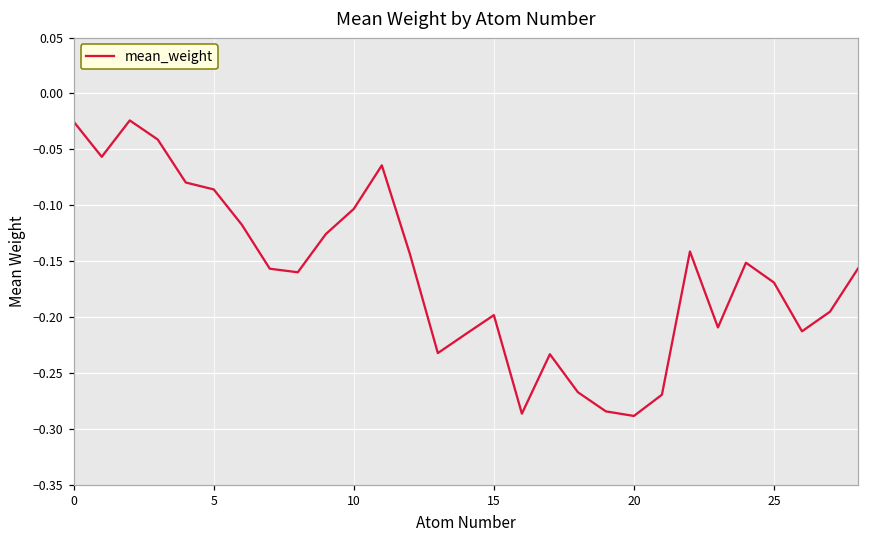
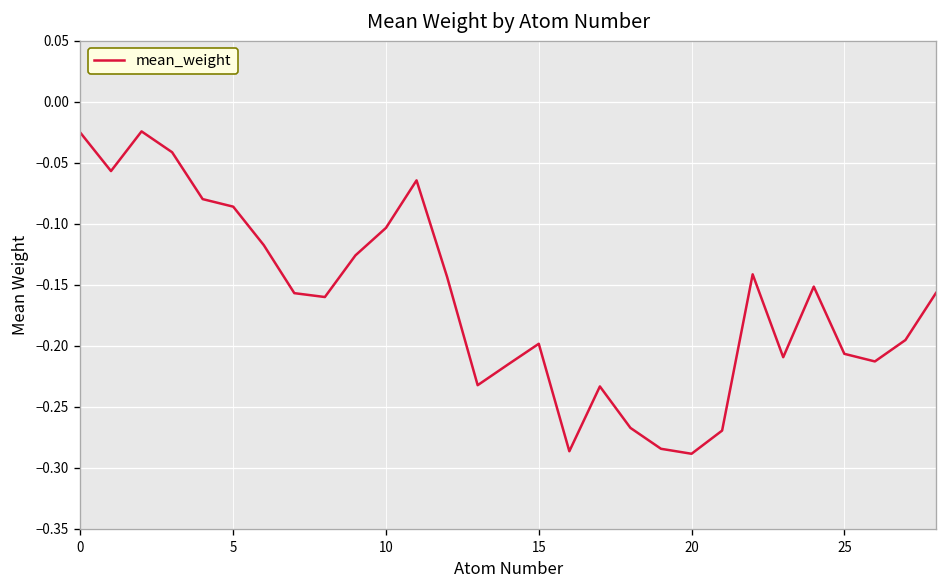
  {
    "0": -0.025,
    "5": -0.086,
    "10": -0.103,
    "15": -0.198,
    "20": -0.288,
-   "25": -0.169
+   "25": -0.207
  }
